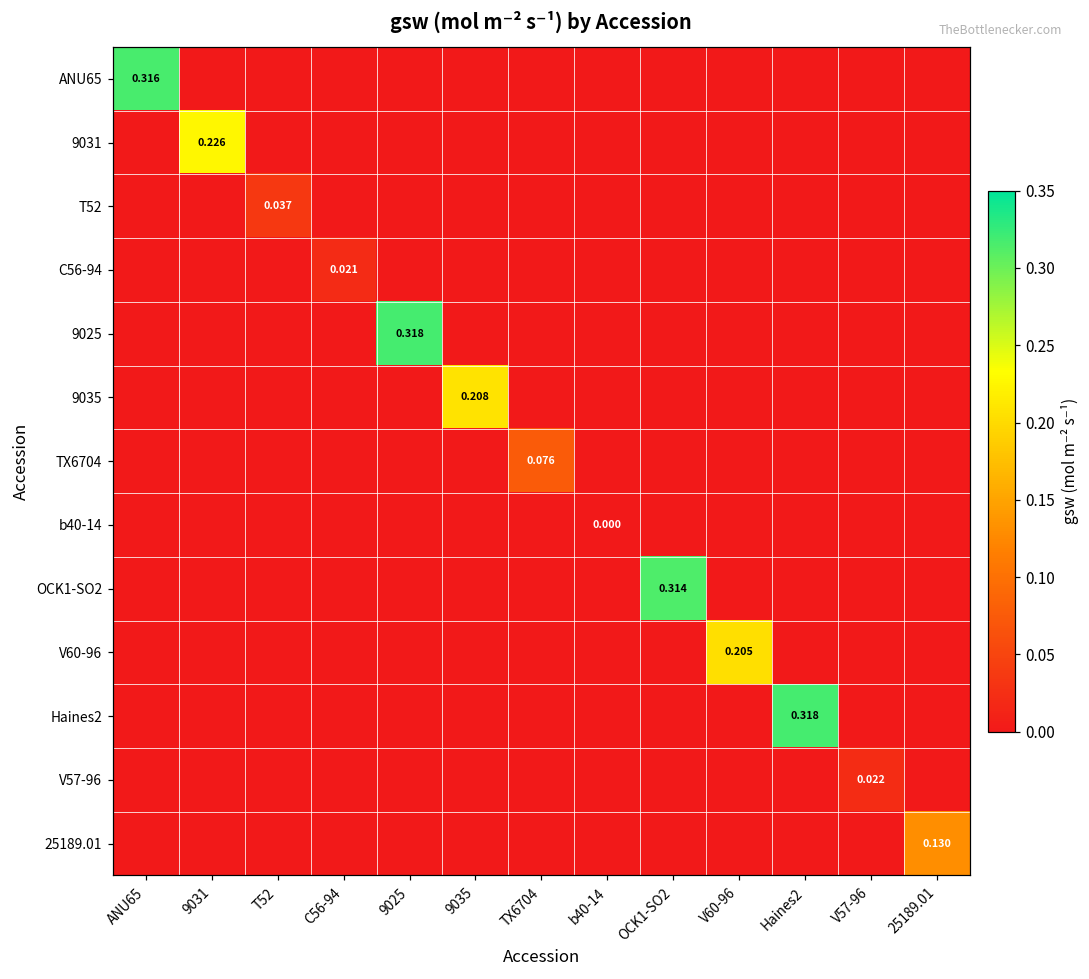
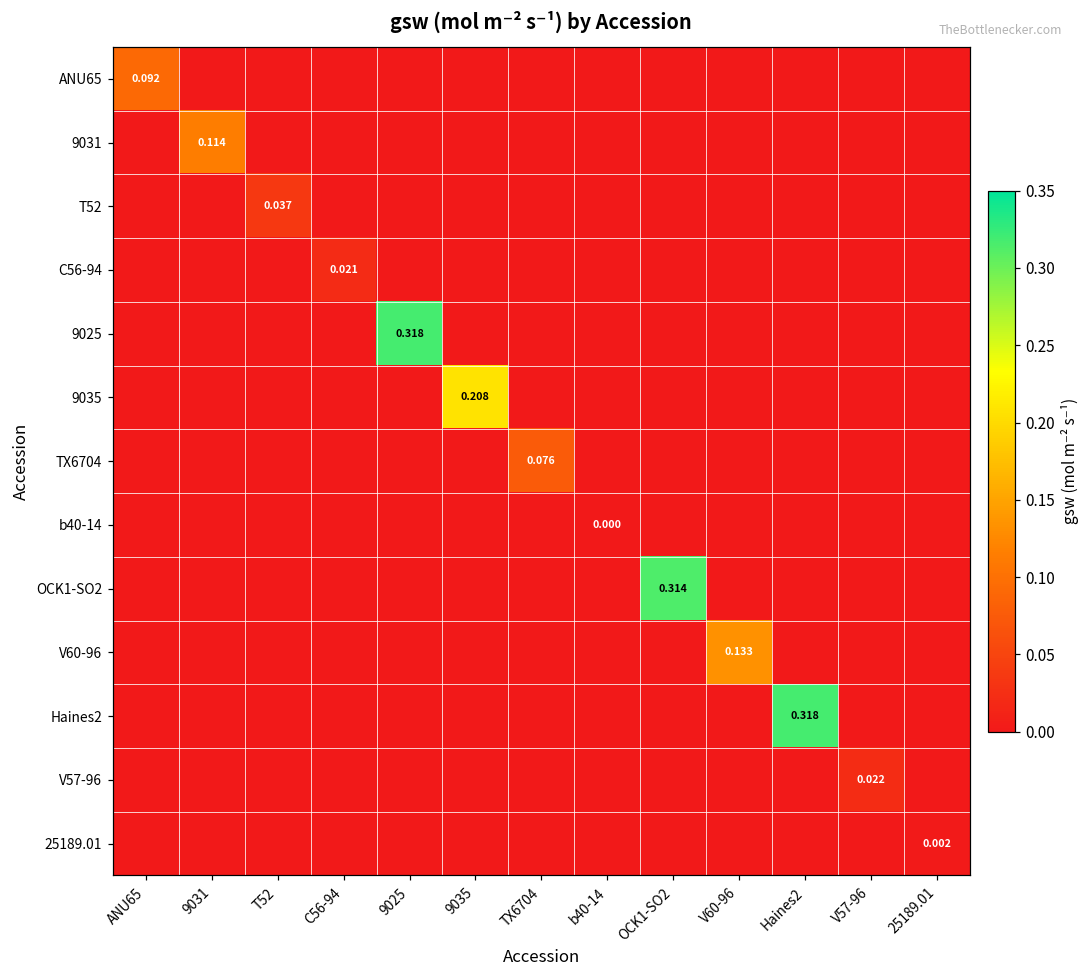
  {
    "ANU65": {
-     "ANU65": 0.316
+     "ANU65": 0.092
    },
    "9031": {
-     "9031": 0.226
+     "9031": 0.114
    },
    "T52": {
      "T52": 0.037
    },
    "C56-94": {
      "C56-94": 0.021
    },
    "9025": {
      "9025": 0.318
    },
    "9035": {
      "9035": 0.208
    },
    "TX6704": {
      "TX6704": 0.076
    },
    "b40-14": {
      "b40-14": 0.000
    },
    "OCK1-SO2": {
      "OCK1-SO2": 0.314
    },
    "V60-96": {
-     "V60-96": 0.205
+     "V60-96": 0.133
    },
    "Haines2": {
      "Haines2": 0.318
    },
    "V57-96": {
      "V57-96": 0.022
    },
    "25189.01": {
-     "25189.01": 0.130
+     "25189.01": 0.002
    }
  }
